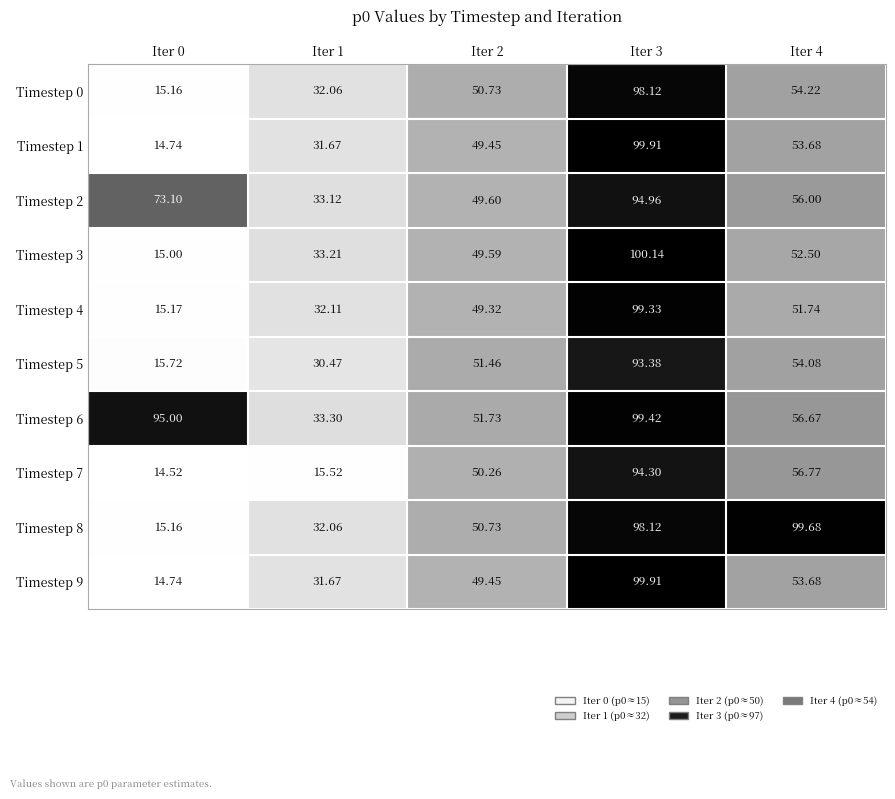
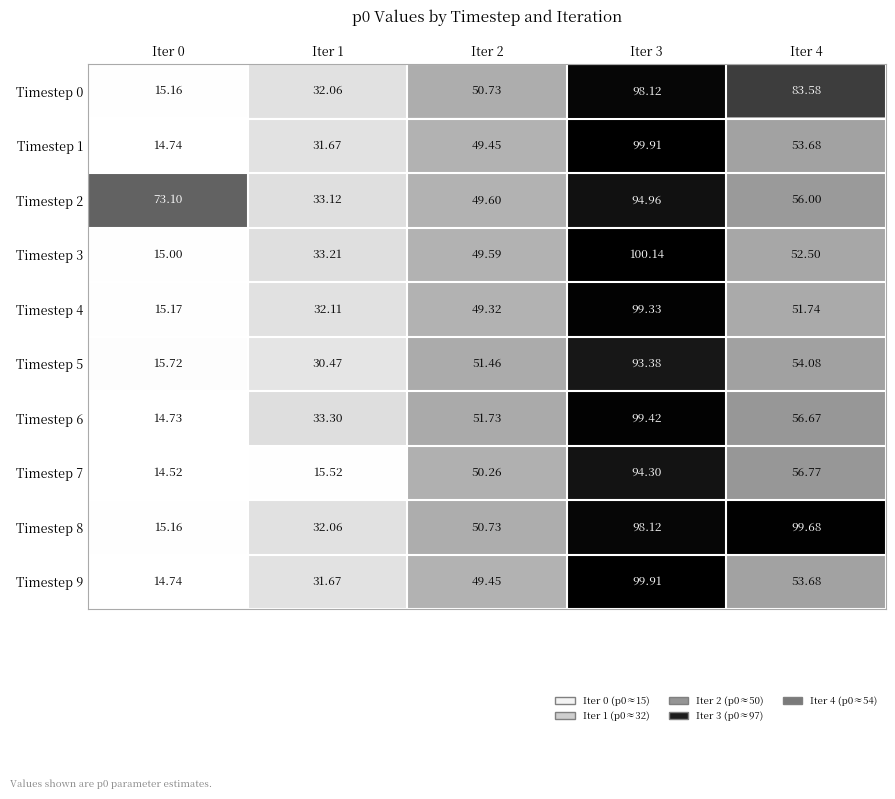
  {
    "Timestep 0": {
      "Iter 0": 15.16,
      "Iter 1": 32.06,
      "Iter 2": 50.73,
      "Iter 3": 98.12,
-     "Iter 4": 54.22
+     "Iter 4": 83.58
    },
    "Timestep 1": {
      "Iter 0": 14.74,
      "Iter 1": 31.67,
      "Iter 2": 49.45,
      "Iter 3": 99.91,
      "Iter 4": 53.68
    },
    "Timestep 2": {
      "Iter 0": 73.10,
      "Iter 1": 33.12,
      "Iter 2": 49.60,
      "Iter 3": 94.96,
      "Iter 4": 56.00
    },
    "Timestep 3": {
      "Iter 0": 15.00,
      "Iter 1": 33.21,
      "Iter 2": 49.59,
      "Iter 3": 100.14,
      "Iter 4": 52.50
    },
    "Timestep 4": {
      "Iter 0": 15.17,
      "Iter 1": 32.11,
      "Iter 2": 49.32,
      "Iter 3": 99.33,
      "Iter 4": 51.74
    },
    "Timestep 5": {
      "Iter 0": 15.72,
      "Iter 1": 30.47,
      "Iter 2": 51.46,
      "Iter 3": 93.38,
      "Iter 4": 54.08
    },
    "Timestep 6": {
-     "Iter 0": 95.00,
+     "Iter 0": 14.73,
      "Iter 1": 33.30,
      "Iter 2": 51.73,
      "Iter 3": 99.42,
      "Iter 4": 56.67
    },
    "Timestep 7": {
      "Iter 0": 14.52,
      "Iter 1": 15.52,
      "Iter 2": 50.26,
      "Iter 3": 94.30,
      "Iter 4": 56.77
    },
    "Timestep 8": {
      "Iter 0": 15.16,
      "Iter 1": 32.06,
      "Iter 2": 50.73,
      "Iter 3": 98.12,
      "Iter 4": 99.68
    },
    "Timestep 9": {
      "Iter 0": 14.74,
      "Iter 1": 31.67,
      "Iter 2": 49.45,
      "Iter 3": 99.91,
      "Iter 4": 53.68
    }
  }
